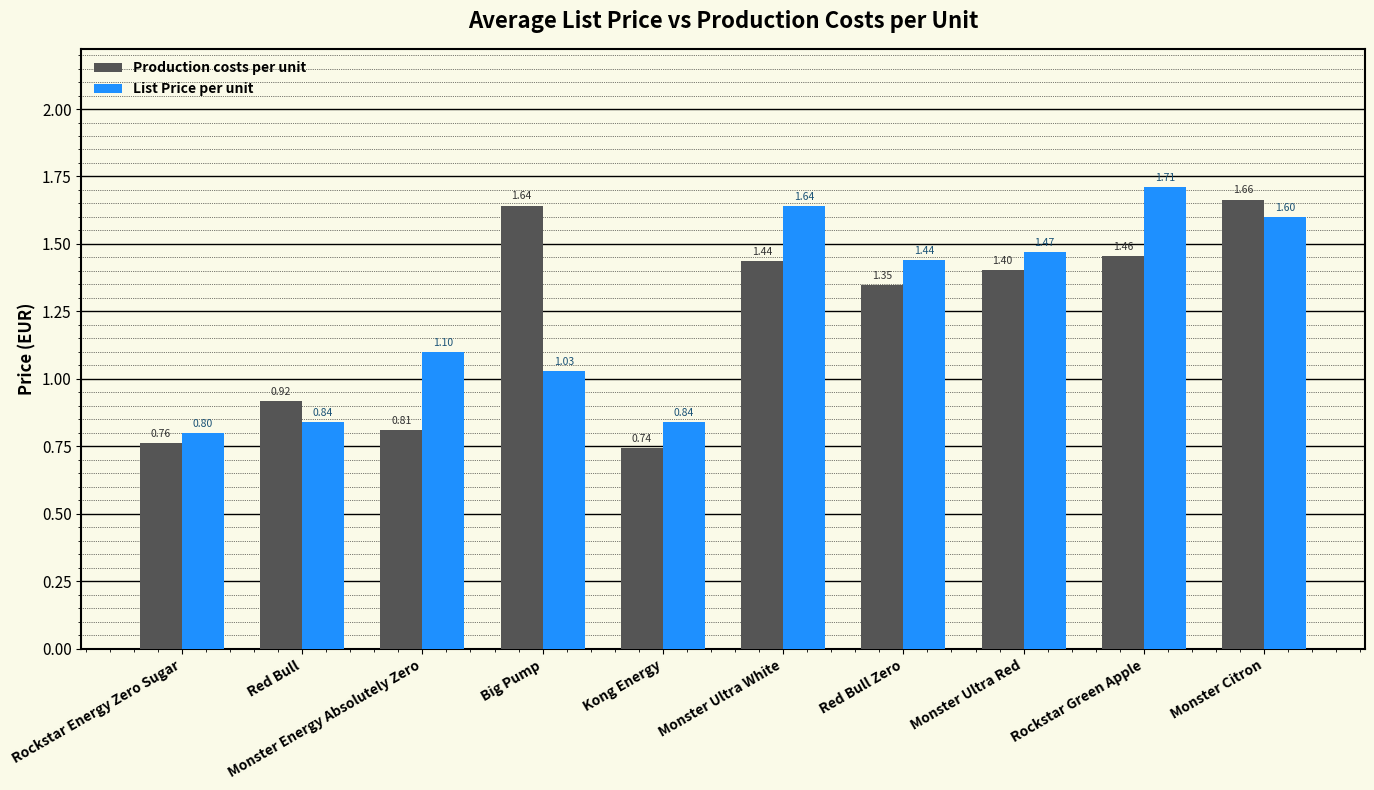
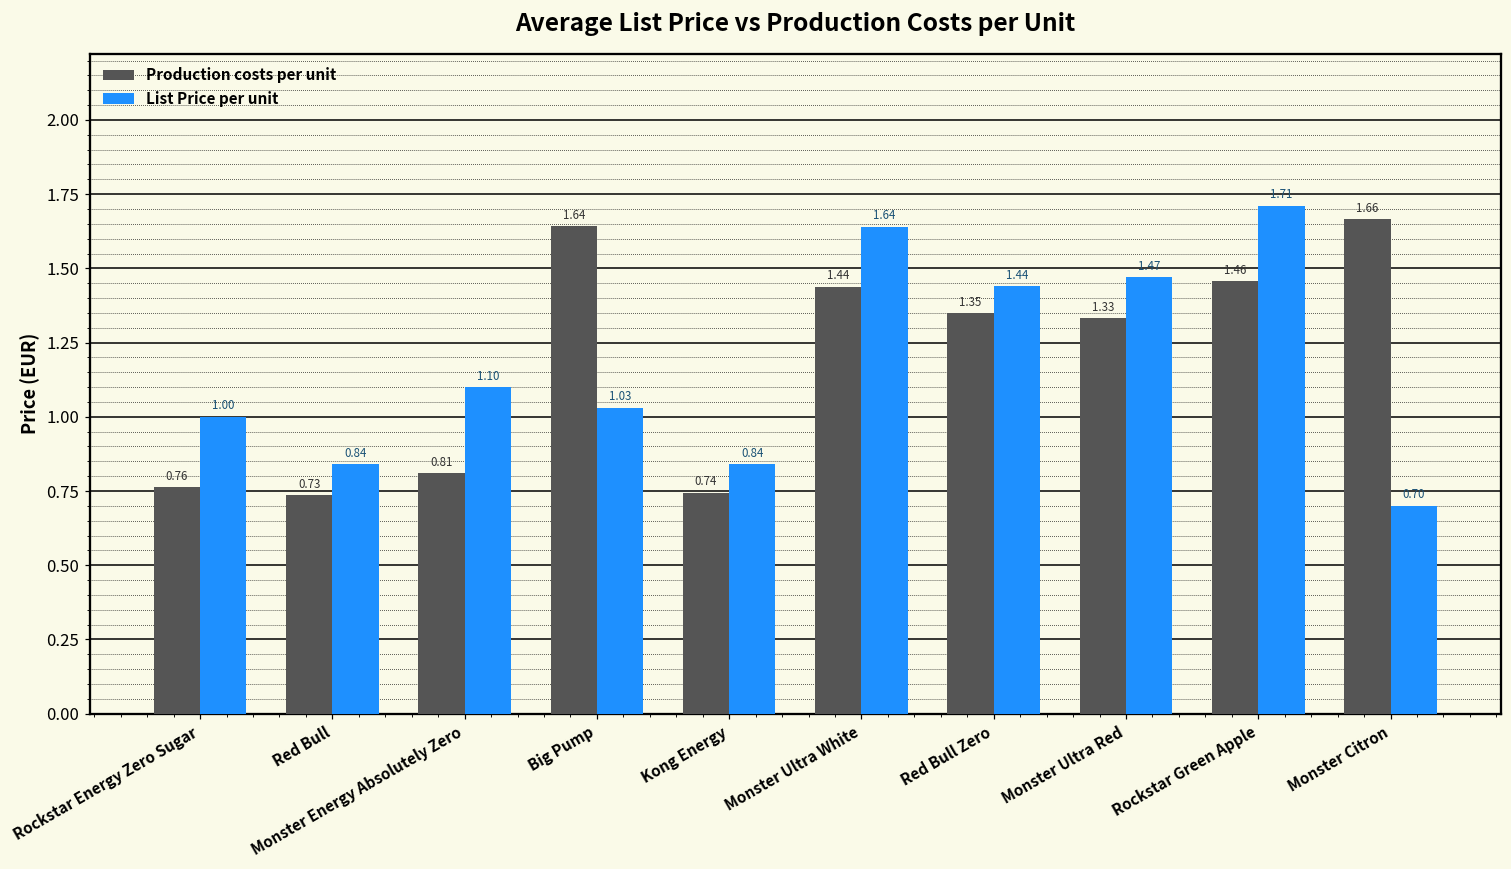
  {
    "Production costs per unit": {
      "Rockstar Energy Zero Sugar": 0.76,
-     "Red Bull": 0.92,
+     "Red Bull": 0.73,
      "Monster Energy Absolutely Zero": 0.81,
      "Big Pump": 1.64,
      "Kong Energy": 0.74,
      "Monster Ultra White": 1.44,
      "Red Bull Zero": 1.35,
-     "Monster Ultra Red": 1.40,
+     "Monster Ultra Red": 1.33,
      "Rockstar Green Apple": 1.46,
      "Monster Citron": 1.66
    },
    "List Price per unit": {
-     "Rockstar Energy Zero Sugar": 0.80,
+     "Rockstar Energy Zero Sugar": 1.00,
      "Red Bull": 0.84,
      "Monster Energy Absolutely Zero": 1.10,
      "Big Pump": 1.03,
      "Kong Energy": 0.84,
      "Monster Ultra White": 1.64,
      "Red Bull Zero": 1.44,
      "Monster Ultra Red": 1.47,
      "Rockstar Green Apple": 1.71,
-     "Monster Citron": 1.60
+     "Monster Citron": 0.70
    }
  }
